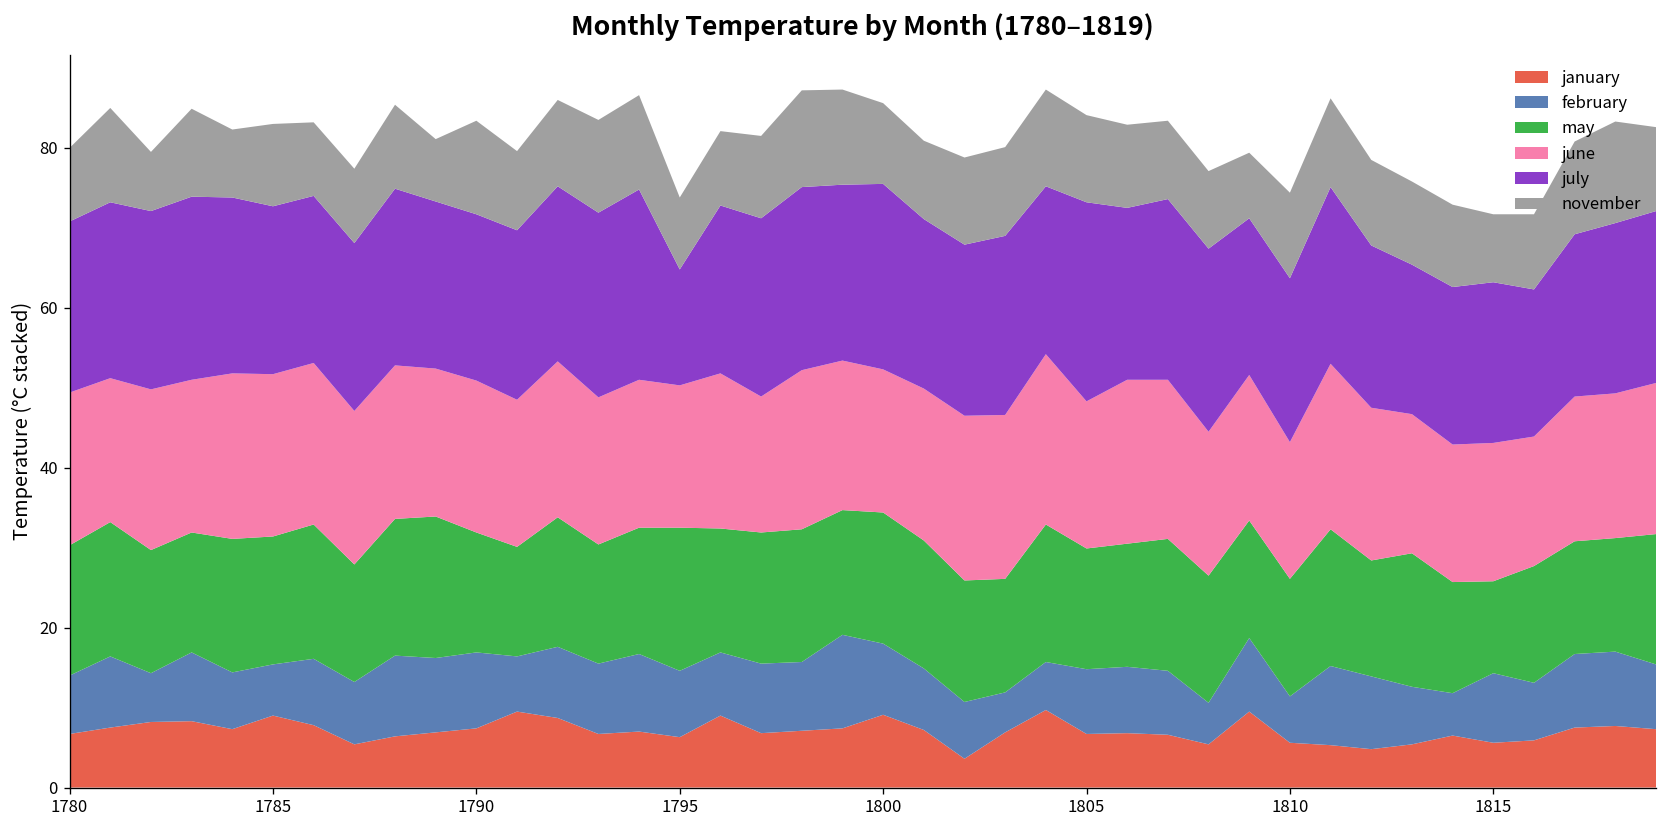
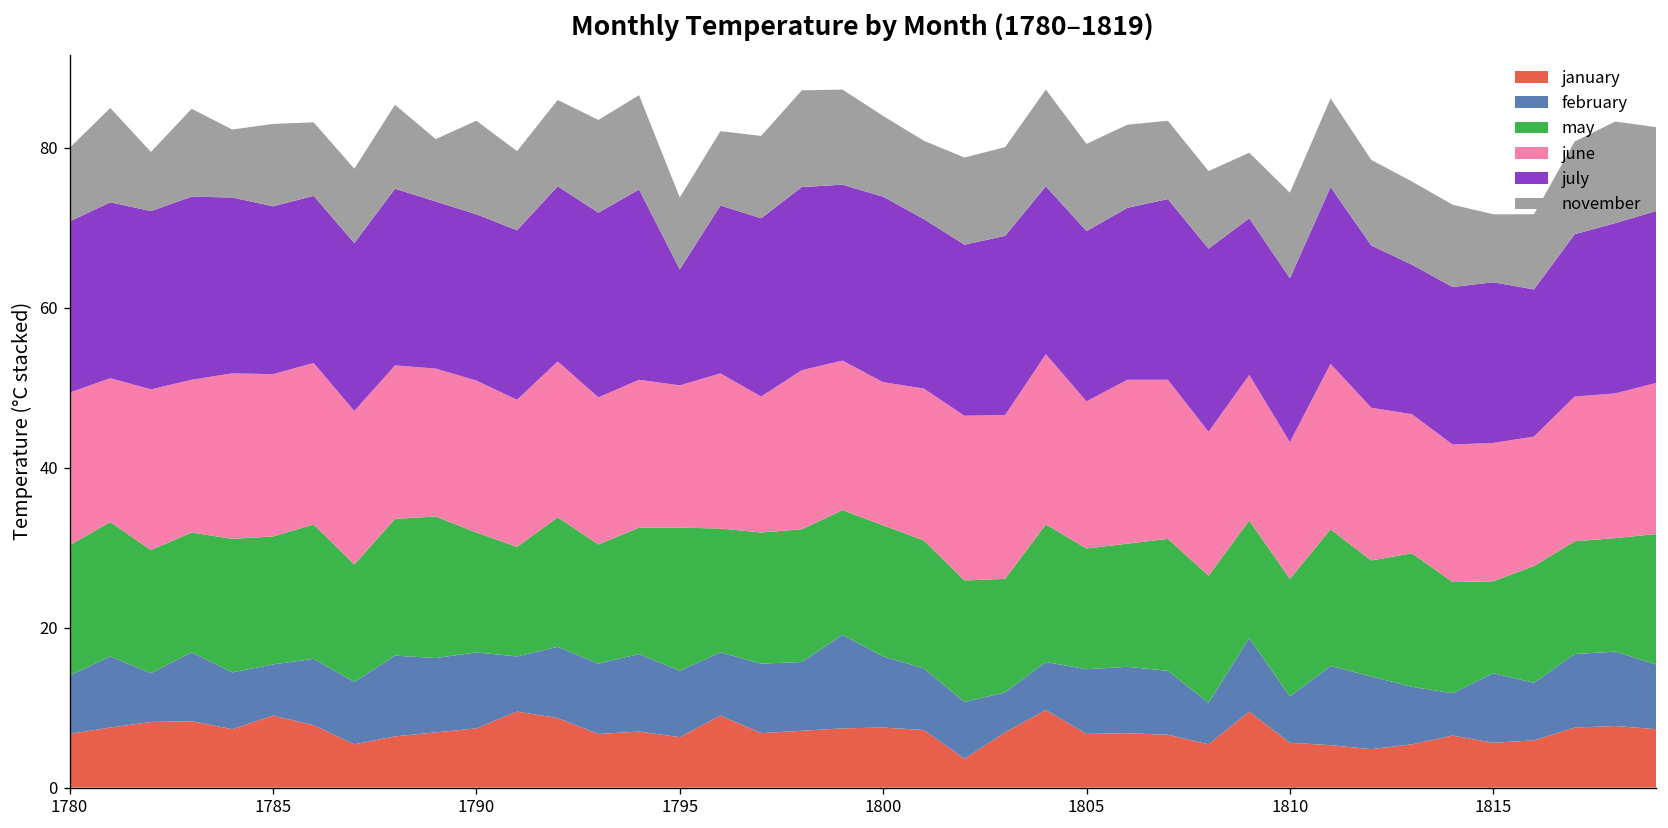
  {
    "january": {
-     "1800": 9
+     "1800": 8
    },
    "july": {
-     "1805": 25
+     "1805": 21
    },
    "november": {
      "1780": 9,
      "1785": 10,
      "1790": 12,
      "1795": 9,
      "1800": 10,
      "1805": 11,
      "1810": 11,
      "1815": 8
    }
  }
